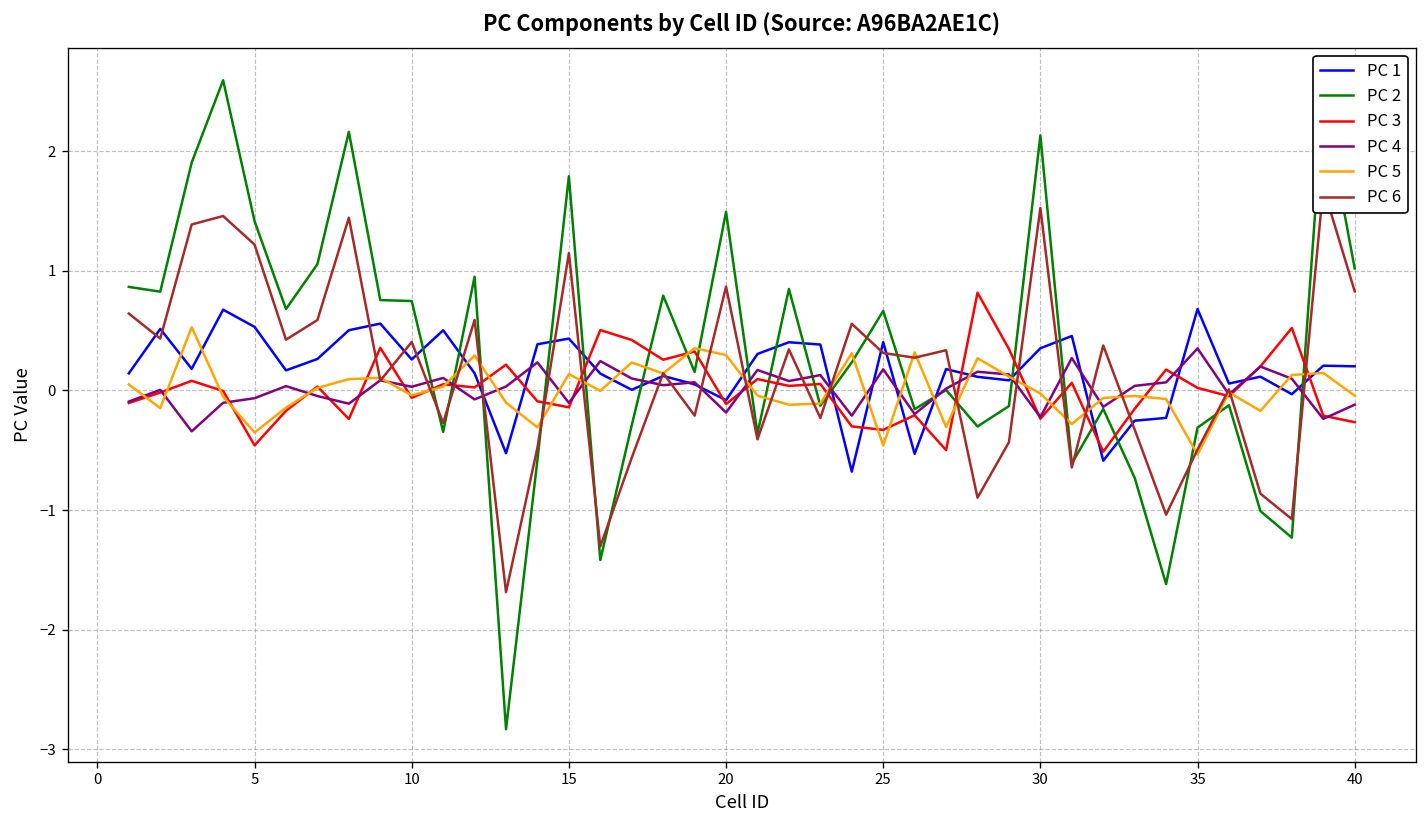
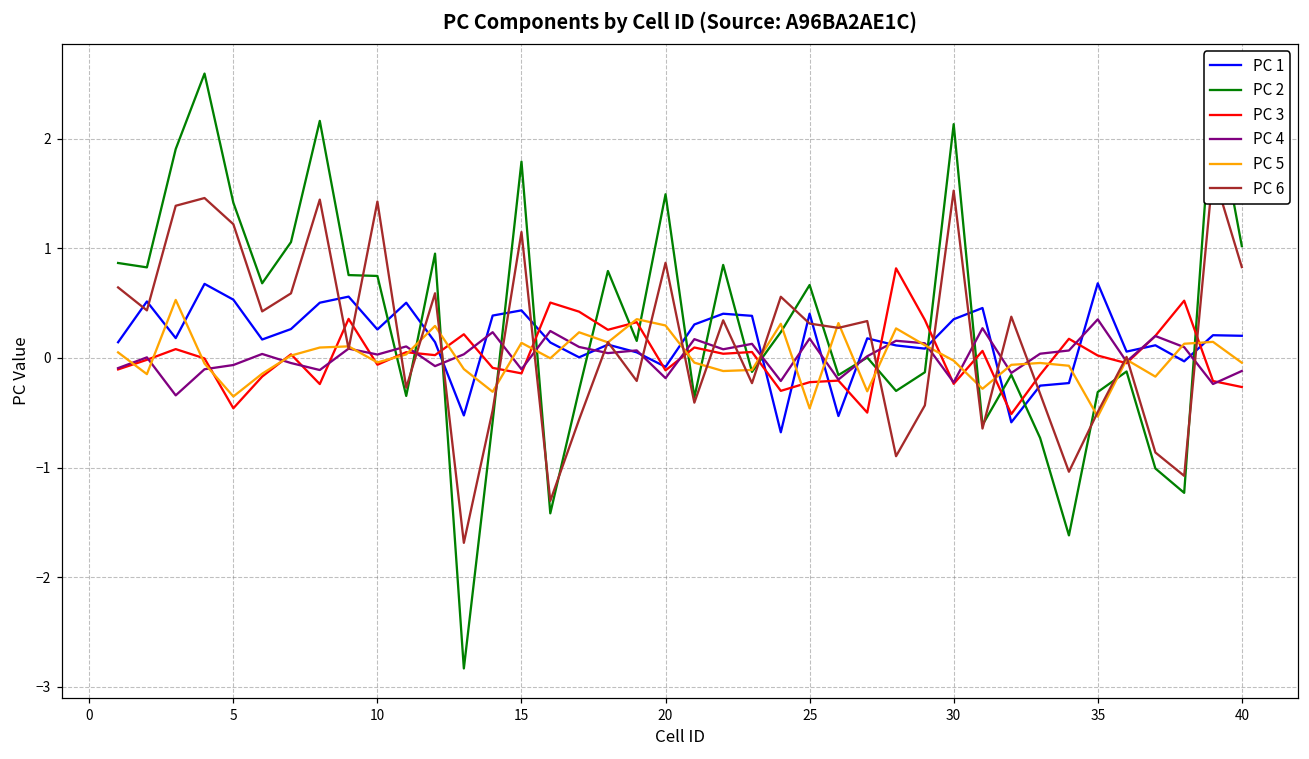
  {
    "PC 1": {
      "5": 0.5,
      "10": 0.3,
      "15": 0.4,
      "20": -0.1,
      "25": 0.4,
      "30": 0.4,
      "35": 0.7,
      "40": 0.2
    },
    "PC 2": {
      "5": 1.4,
      "10": 0.7,
      "15": 1.8,
      "20": 1.5,
      "25": 0.7,
      "30": 2.1,
      "35": -0.3,
      "40": 1.0
    },
    "PC 3": {
      "5": -0.5,
      "15": -0.1,
      "20": -0.1,
-     "25": -0.3,
+     "25": -0.2,
      "35": 0.0,
      "40": -0.3
    },
    "PC 4": {
      "5": -0.1,
      "10": 0.0,
      "15": -0.1,
      "20": -0.2,
      "25": 0.2,
      "35": 0.4,
      "40": -0.1
    },
    "PC 5": {
      "5": -0.4,
      "15": 0.1,
      "20": 0.3,
      "25": -0.5,
      "30": 0.0,
      "35": -0.5,
      "40": 0.0
    },
    "PC 6": {
      "5": 1.2,
-     "10": 0.4,
+     "10": 1.4,
      "15": 1.1,
      "20": 0.9,
      "25": 0.3,
      "30": 1.5,
      "35": -0.5,
      "40": 0.8
    }
  }
